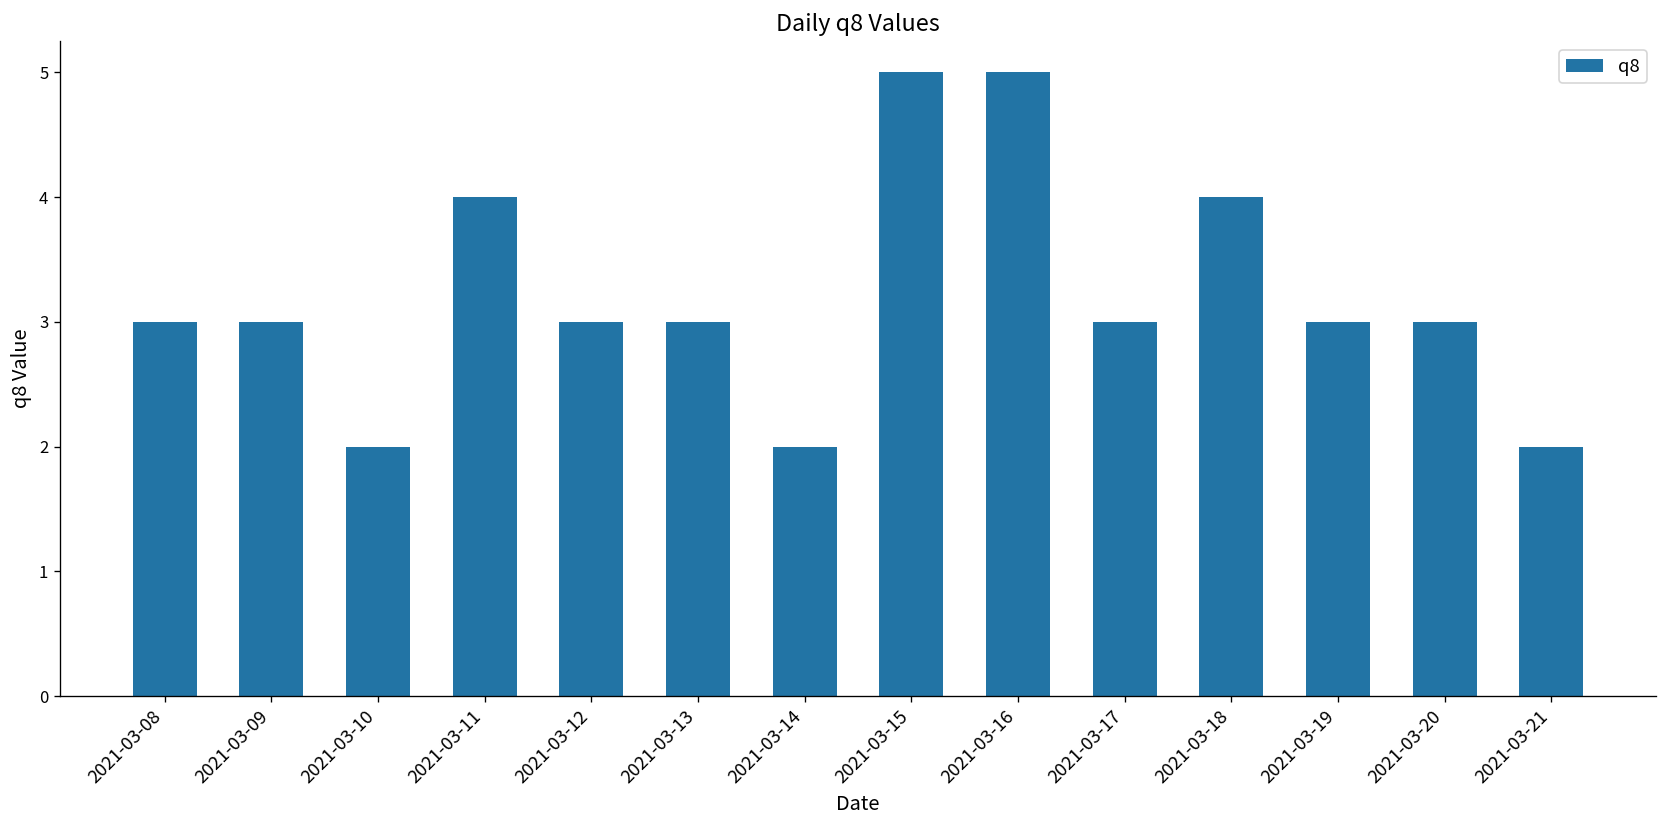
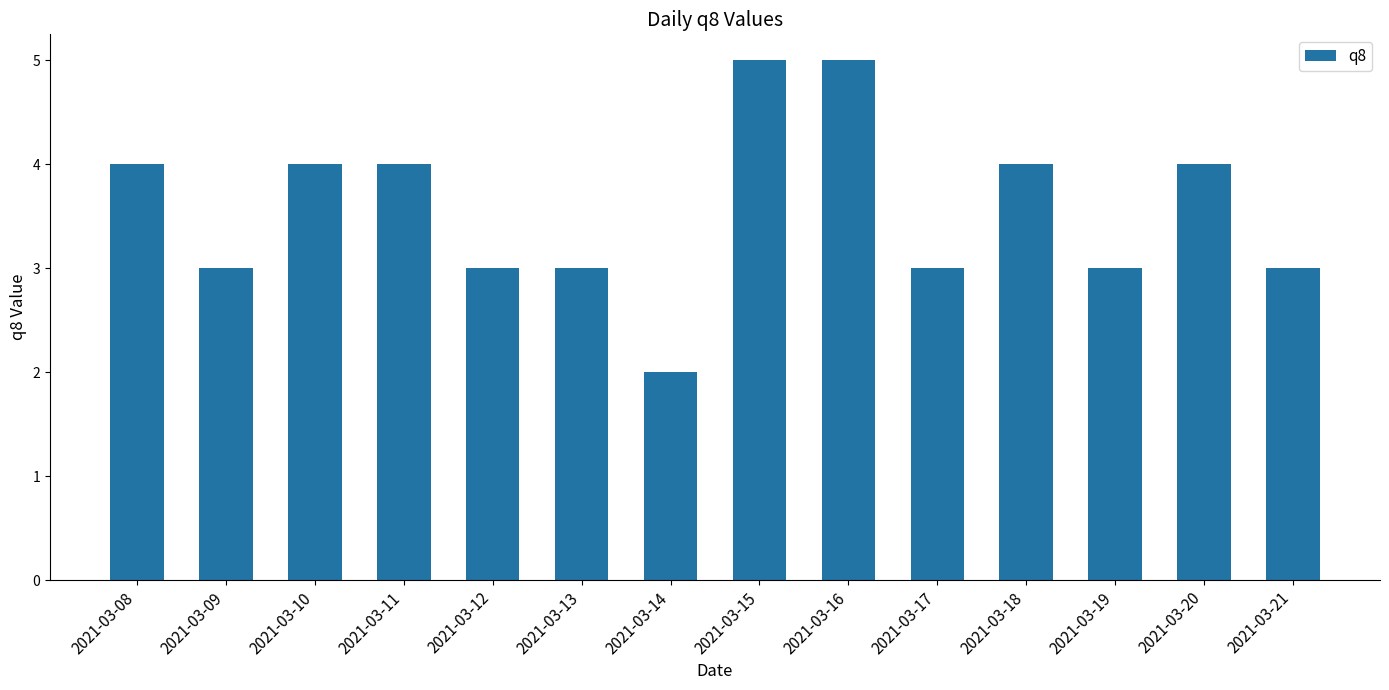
  {
-   "2021-03-08": 3,
+   "2021-03-08": 4,
    "2021-03-09": 3,
-   "2021-03-10": 2,
+   "2021-03-10": 4,
    "2021-03-11": 4,
    "2021-03-12": 3,
    "2021-03-13": 3,
    "2021-03-14": 2,
    "2021-03-15": 5,
    "2021-03-16": 5,
    "2021-03-17": 3,
    "2021-03-18": 4,
    "2021-03-19": 3,
-   "2021-03-20": 3,
-   "2021-03-21": 2
+   "2021-03-20": 4,
+   "2021-03-21": 3
  }
